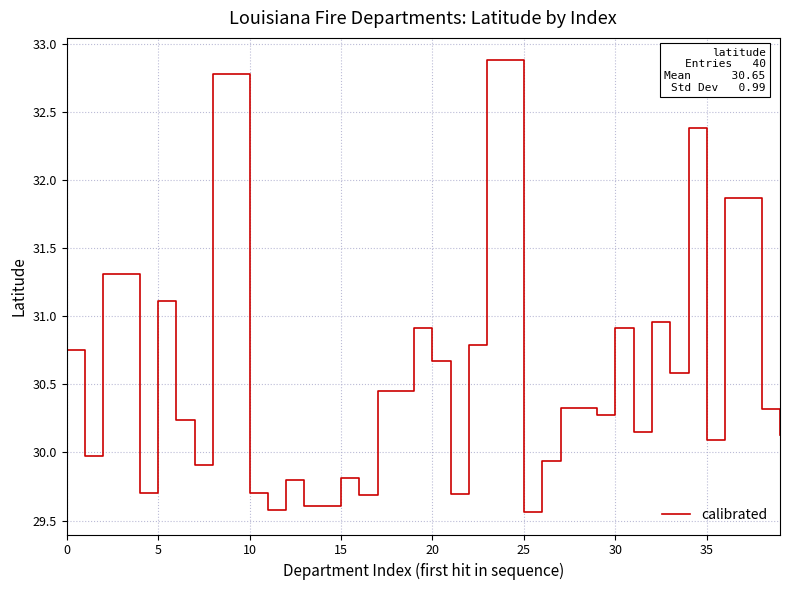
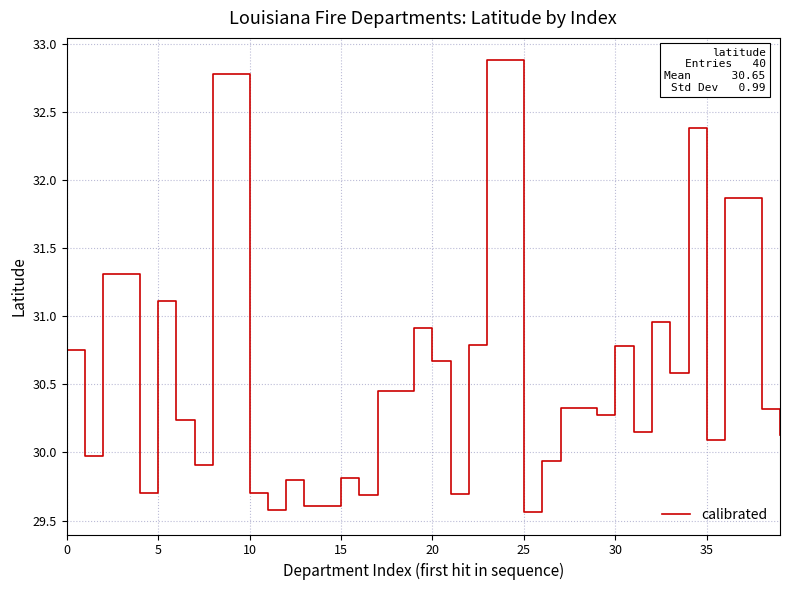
  {
    "0": 30.75,
    "5": 31.11,
    "10": 29.70,
    "15": 29.81,
    "20": 30.67,
    "25": 29.56,
-   "30": 30.91,
+   "30": 30.78,
    "35": 30.09
  }
